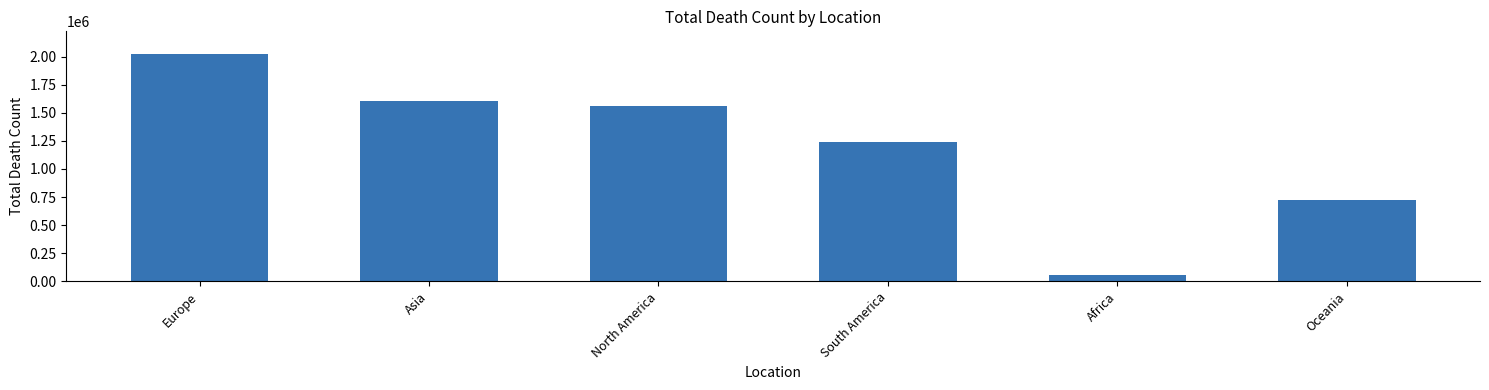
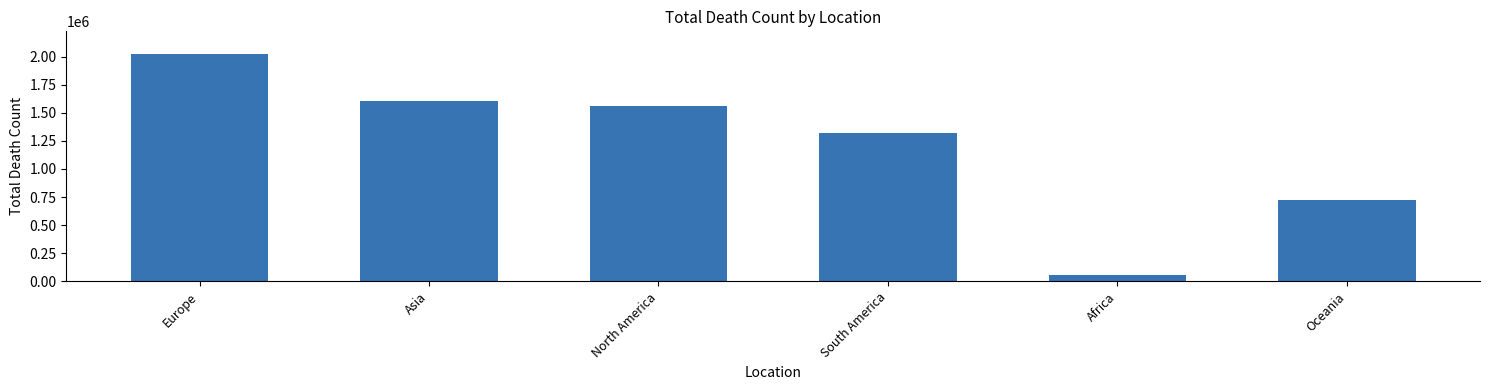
  {
    "Europe": 2020000,
    "Asia": 1600000,
    "North America": 1560000,
-   "South America": 1240000,
+   "South America": 1320000,
    "Africa": 60000,
    "Oceania": 730000
  }
